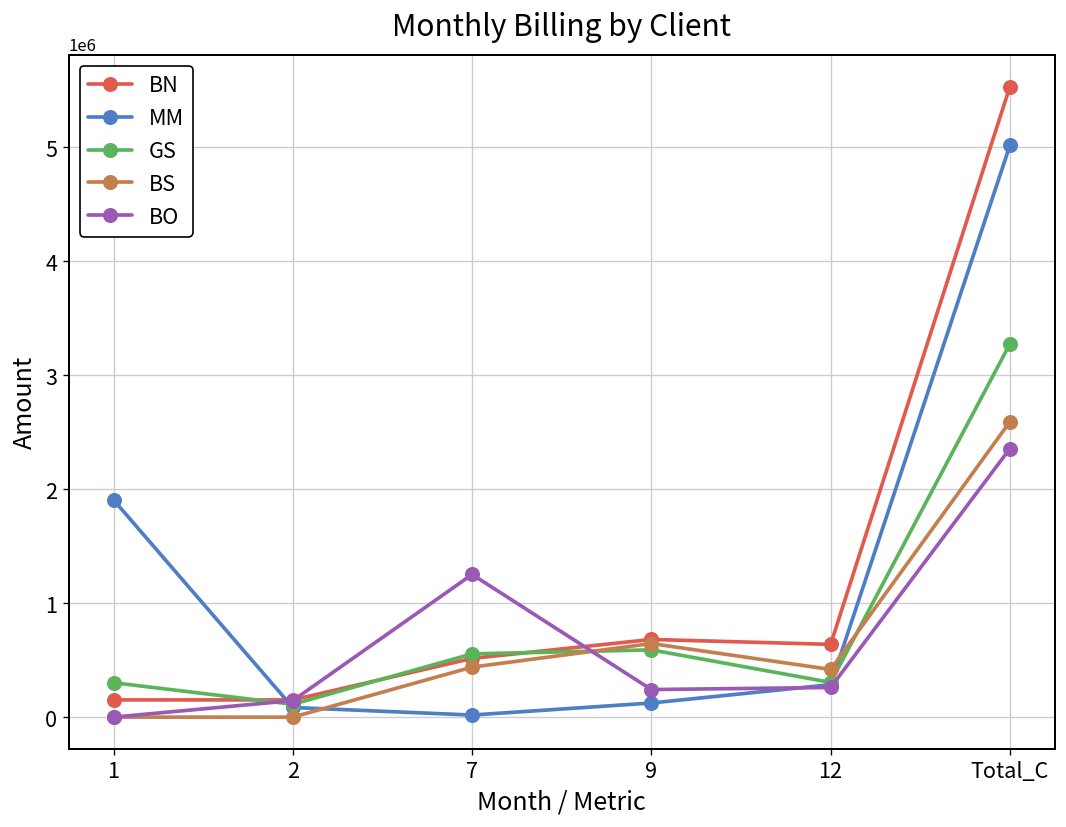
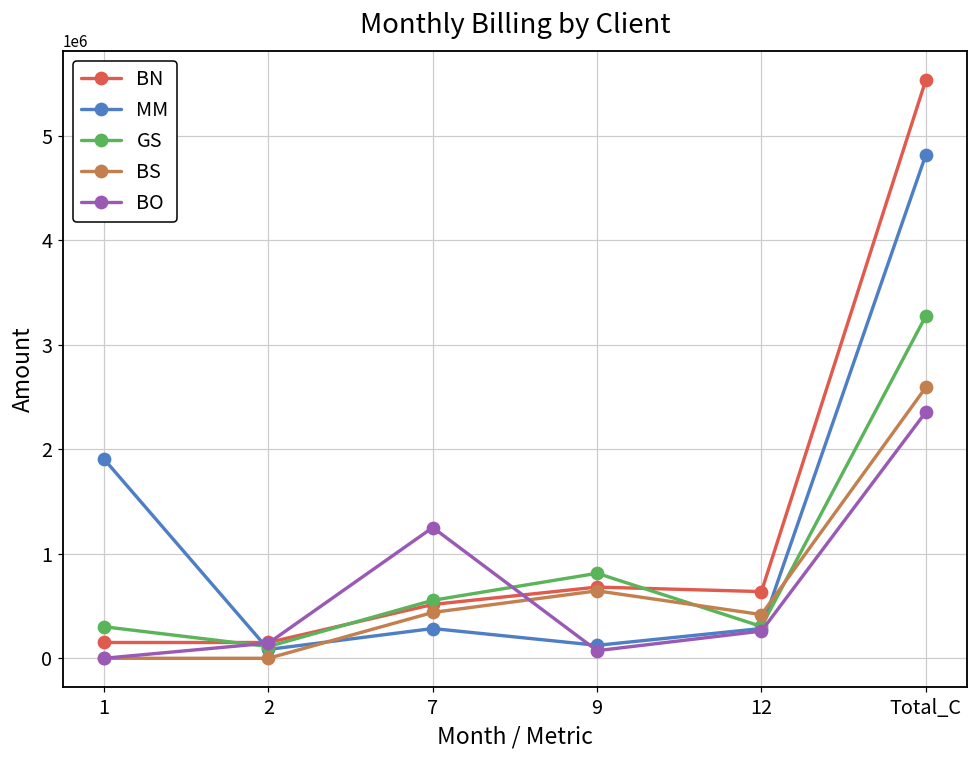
  {
    "MM": {
      "1": 1900000,
      "2": 100000,
-     "7": 0,
+     "7": 300000,
      "9": 100000,
-     "Total_C": 5000000
+     "Total_C": 4800000
    },
    "GS": {
      "1": 300000,
      "2": 100000,
      "7": 600000,
-     "9": 600000,
+     "9": 800000,
      "Total_C": 3300000
    },
    "BO": {
      "7": 1300000,
-     "9": 200000,
+     "9": 100000,
      "Total_C": 2400000
    }
  }
